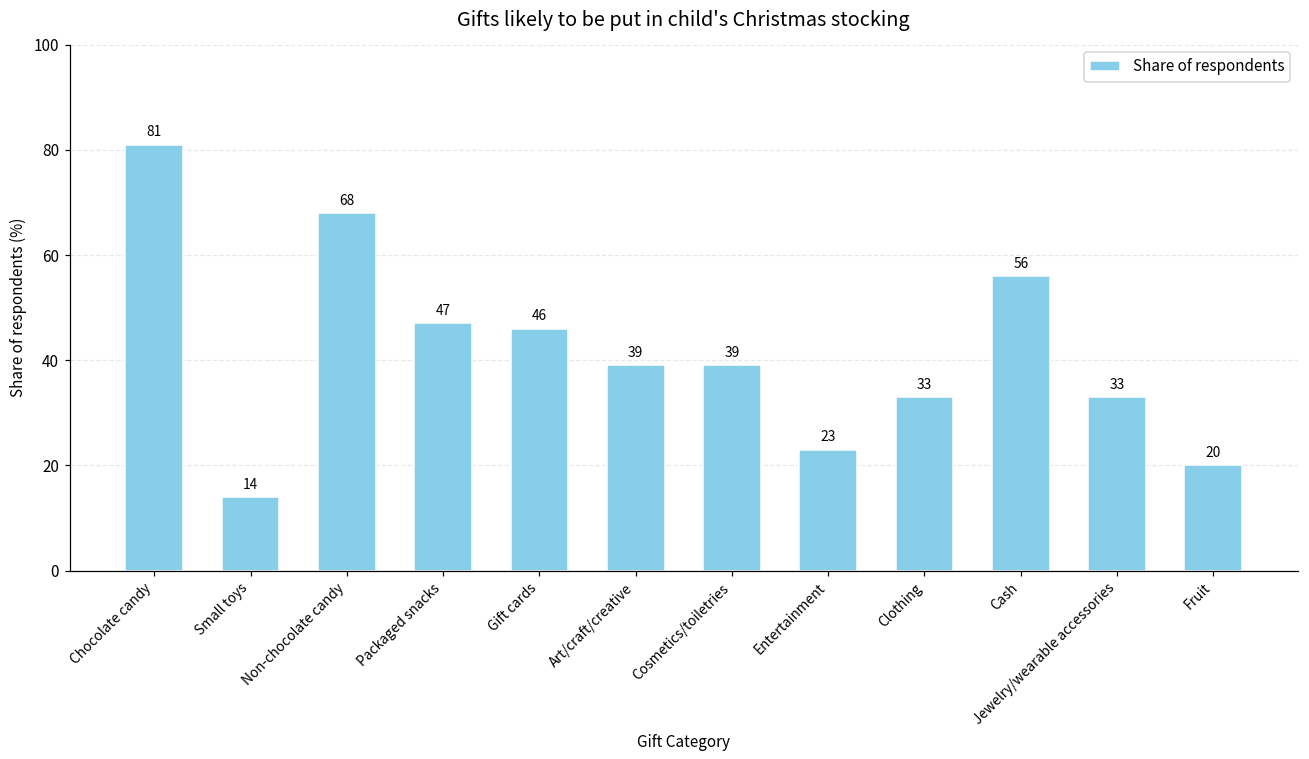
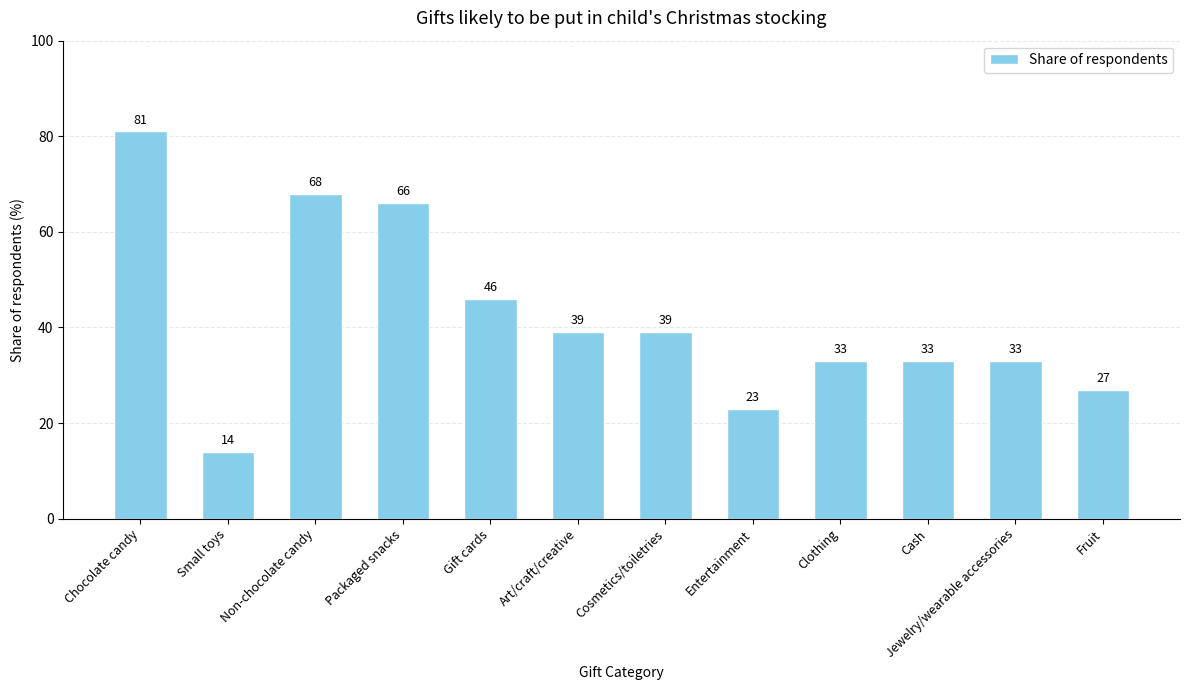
  {
    "Chocolate candy": 81,
    "Small toys": 14,
    "Non-chocolate candy": 68,
-   "Packaged snacks": 47,
+   "Packaged snacks": 66,
    "Gift cards": 46,
    "Art/craft/creative": 39,
    "Cosmetics/toiletries": 39,
    "Entertainment": 23,
    "Clothing": 33,
-   "Cash": 56,
+   "Cash": 33,
    "Jewelry/wearable accessories": 33,
-   "Fruit": 20
+   "Fruit": 27
  }
